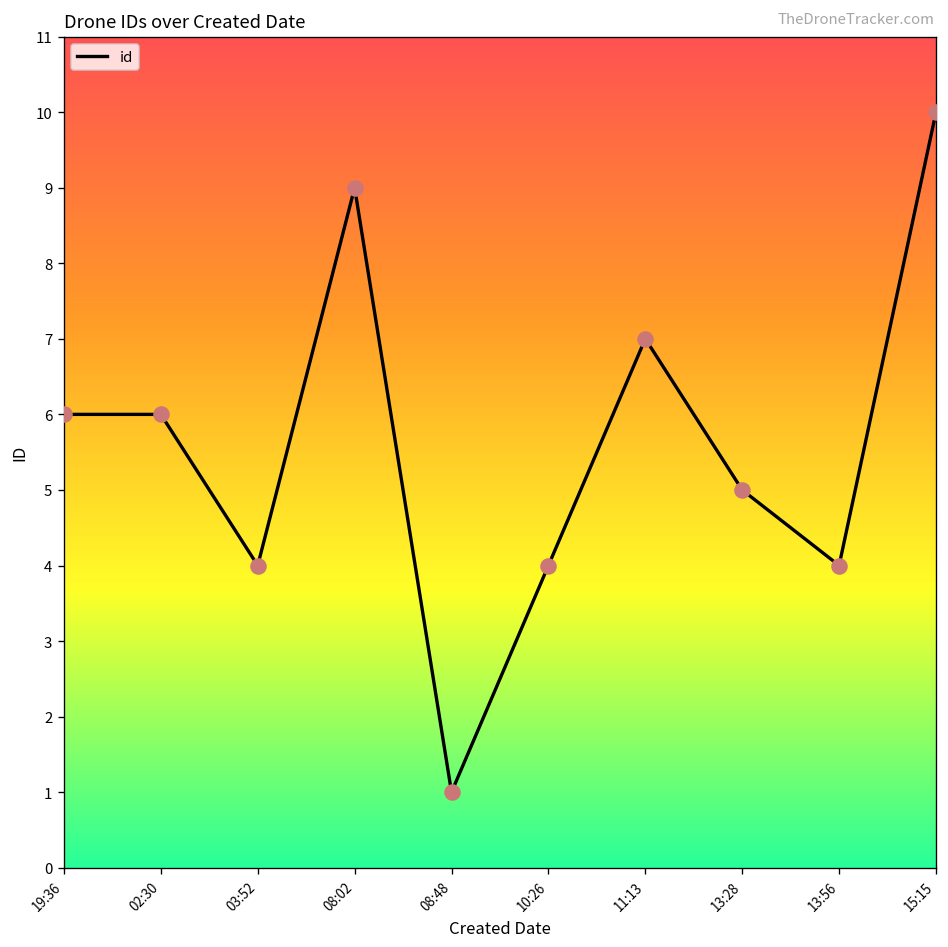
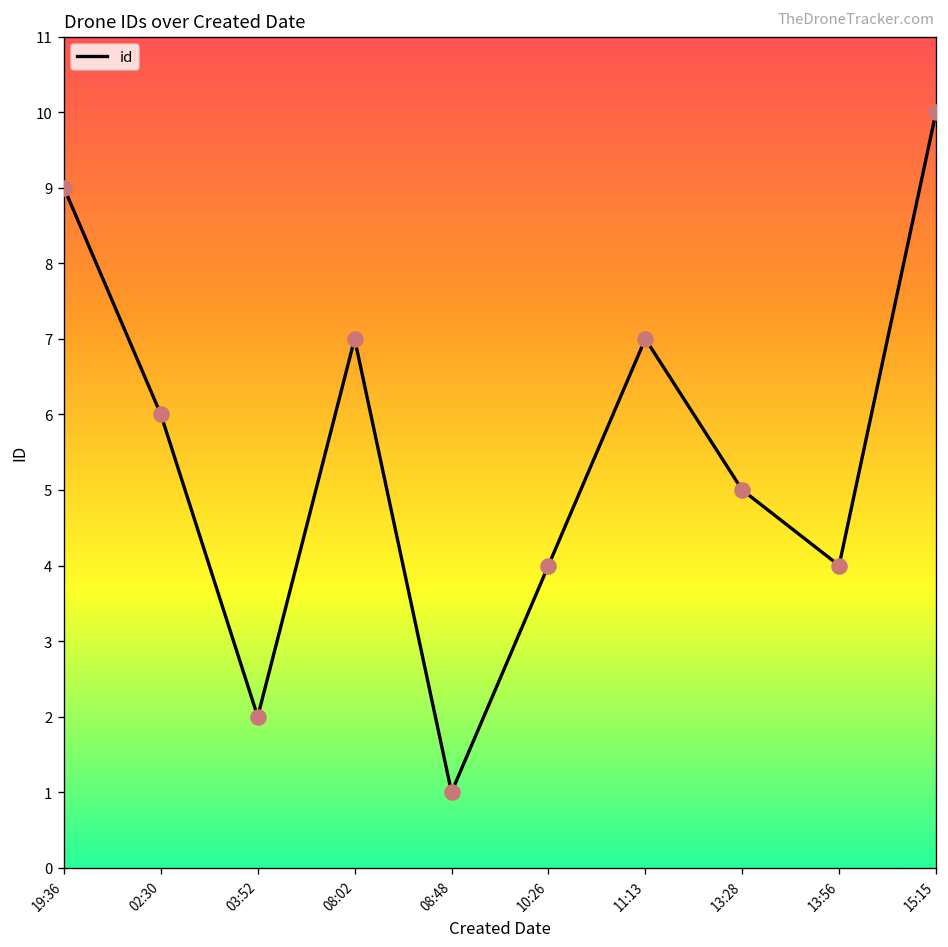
  {
-   "19:36": 6,
+   "19:36": 9,
    "02:30": 6,
-   "03:52": 4,
-   "08:02": 9,
+   "03:52": 2,
+   "08:02": 7,
    "08:48": 1,
    "10:26": 4,
    "11:13": 7,
    "13:28": 5,
    "13:56": 4,
    "15:15": 10
  }
